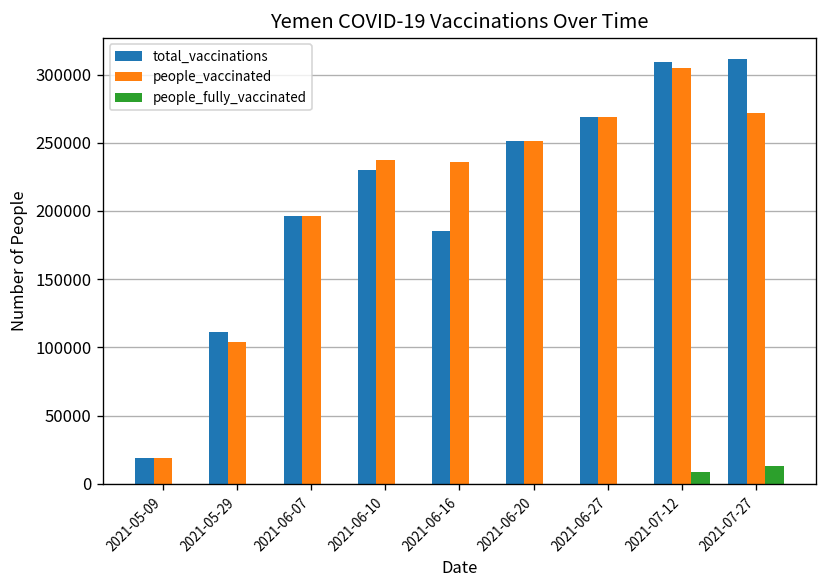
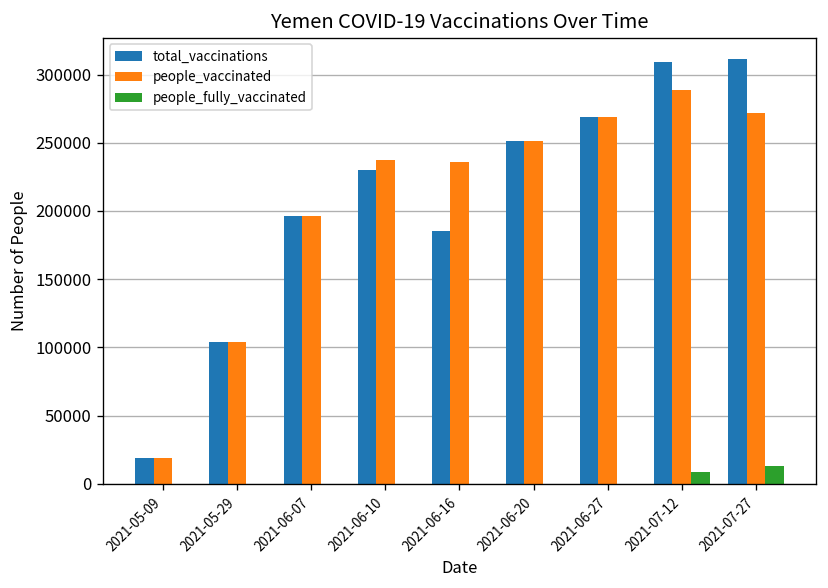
  {
    "total_vaccinations": {
      "2021-05-09": 19000,
-     "2021-05-29": 112000,
+     "2021-05-29": 104000,
      "2021-06-07": 196000,
      "2021-06-10": 230000,
      "2021-06-16": 186000,
      "2021-06-20": 251000,
      "2021-06-27": 269000,
      "2021-07-12": 309000,
      "2021-07-27": 311000
    },
    "people_vaccinated": {
      "2021-05-09": 19000,
      "2021-05-29": 104000,
      "2021-06-07": 196000,
      "2021-06-10": 237000,
      "2021-06-16": 236000,
      "2021-06-20": 251000,
      "2021-06-27": 269000,
-     "2021-07-12": 305000,
+     "2021-07-12": 289000,
      "2021-07-27": 271000
    },
    "people_fully_vaccinated": {
      "2021-05-09": 0,
      "2021-05-29": 0,
      "2021-06-07": 0,
      "2021-06-10": 0,
      "2021-06-16": 0,
      "2021-06-20": 0,
      "2021-06-27": 0,
      "2021-07-12": 9000,
      "2021-07-27": 13000
    }
  }
